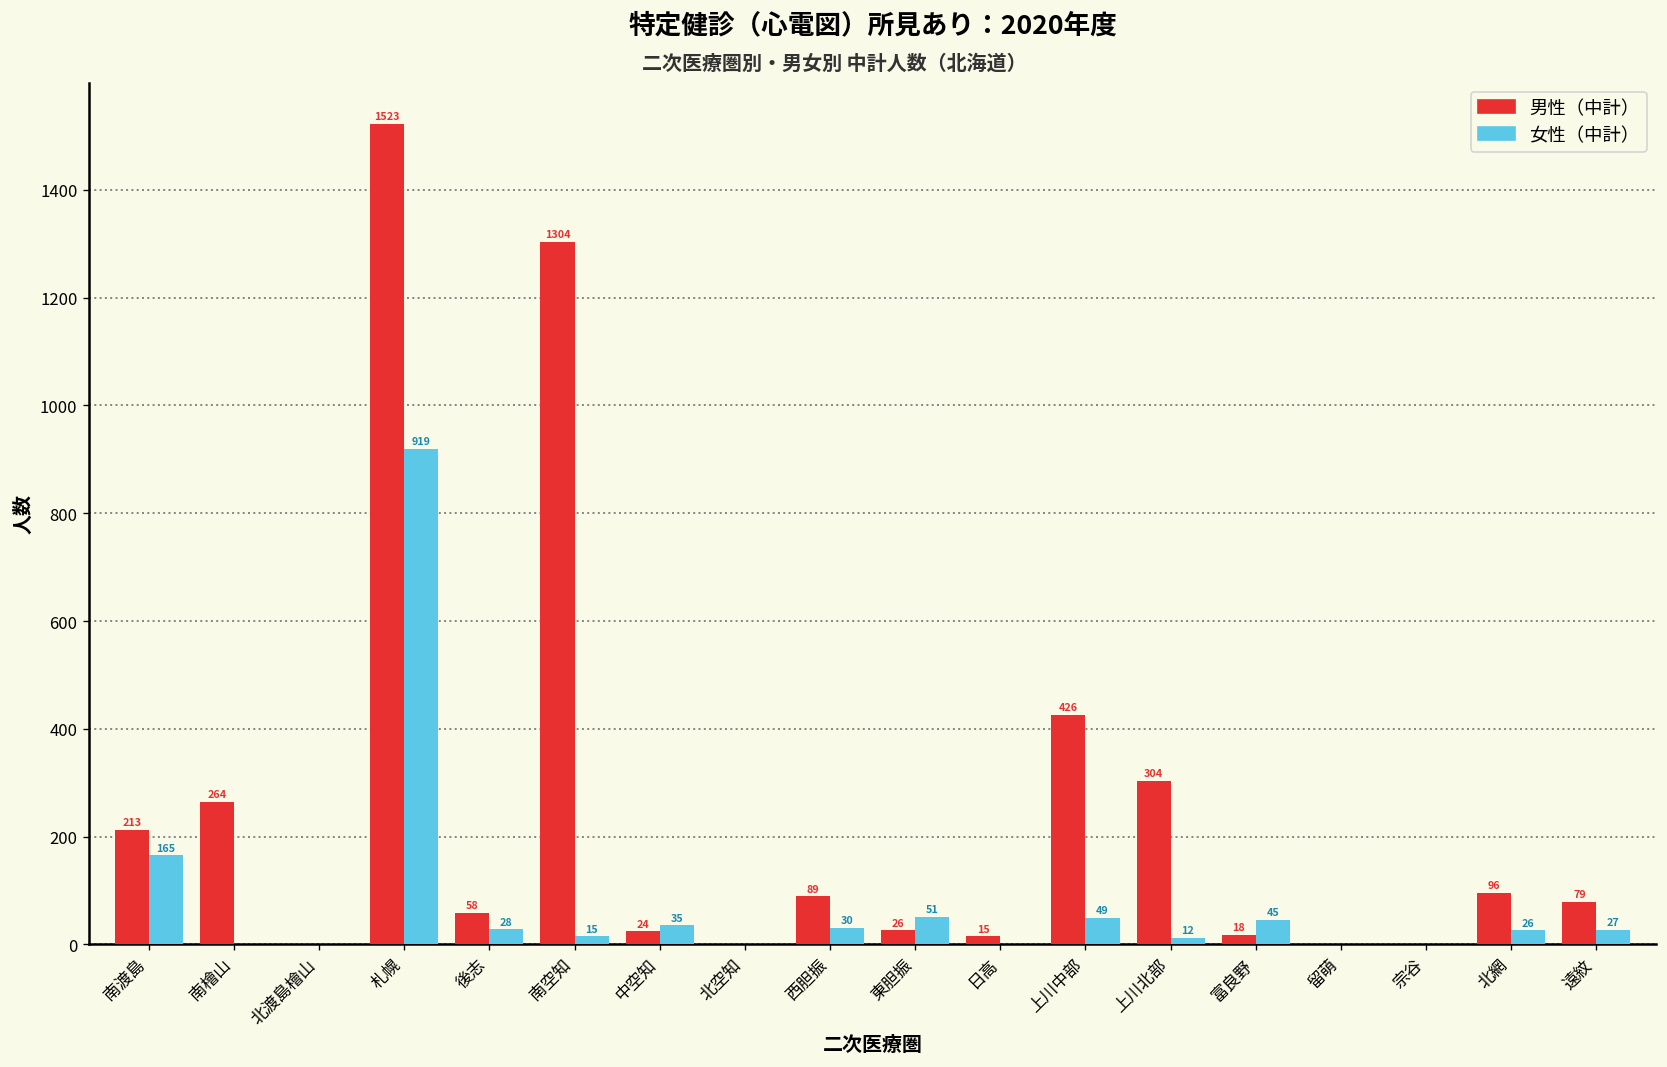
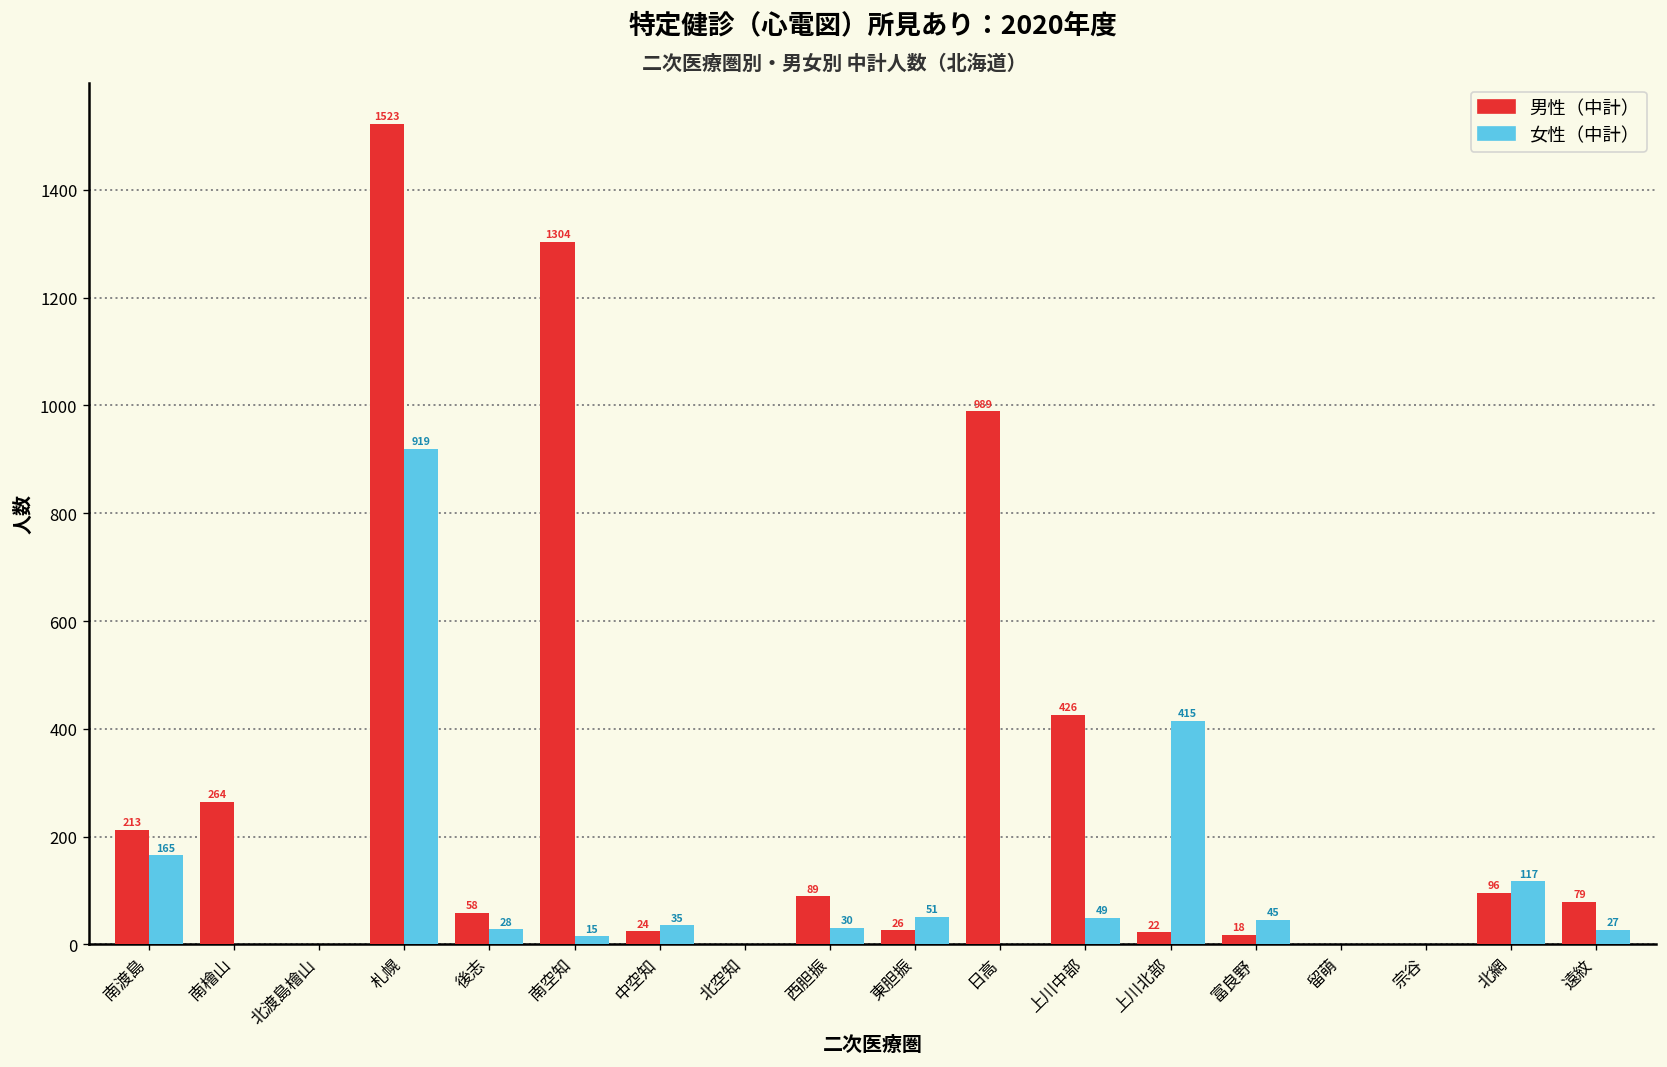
  {
    "男性（中計）": {
      "南渡島": 213,
      "南檜山": 264,
      "札幌": 1523,
      "後志": 58,
      "南空知": 1304,
      "中空知": 24,
      "西胆振": 89,
      "東胆振": 26,
-     "日高": 15,
+     "日高": 989,
      "上川中部": 426,
-     "上川北部": 304,
+     "上川北部": 22,
      "富良野": 18,
      "北網": 96,
      "遠紋": 79
    },
    "女性（中計）": {
      "南渡島": 165,
      "札幌": 919,
      "後志": 28,
      "南空知": 15,
      "中空知": 35,
      "西胆振": 30,
      "東胆振": 51,
      "上川中部": 49,
-     "上川北部": 12,
+     "上川北部": 415,
      "富良野": 45,
-     "北網": 26,
+     "北網": 117,
      "遠紋": 27
    }
  }
